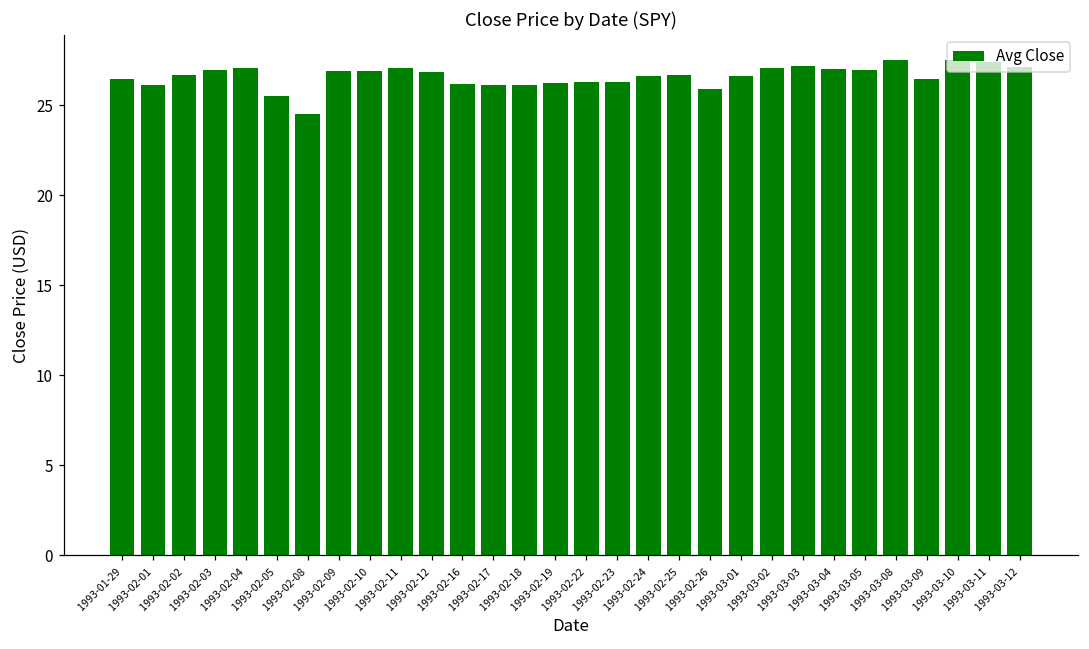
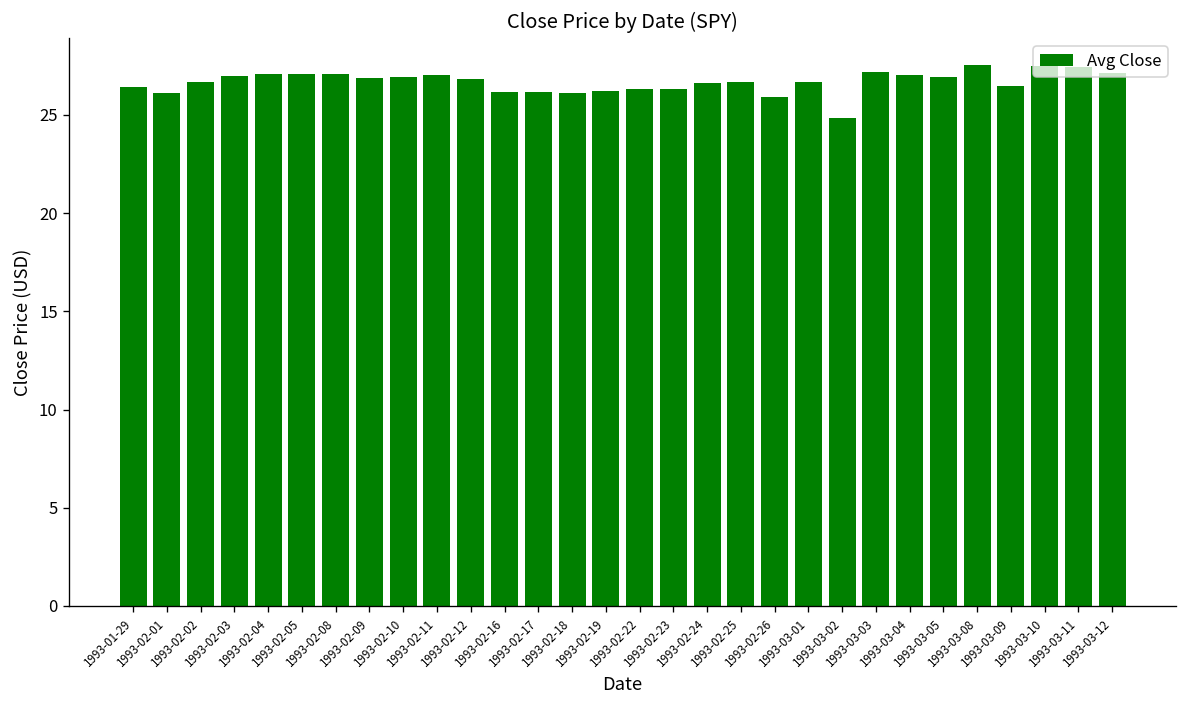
  {
    "1993-01-29": 26.5,
    "1993-02-01": 26.1,
    "1993-02-02": 26.7,
    "1993-02-03": 27.0,
    "1993-02-04": 27.1,
-   "1993-02-05": 25.5,
-   "1993-02-08": 24.5,
+   "1993-02-05": 27.1,
+   "1993-02-08": 27.1,
    "1993-02-09": 26.9,
    "1993-02-10": 26.9,
    "1993-02-11": 27.1,
    "1993-02-12": 26.9,
    "1993-02-16": 26.2,
    "1993-02-17": 26.2,
    "1993-02-18": 26.1,
    "1993-02-19": 26.2,
    "1993-02-22": 26.3,
    "1993-02-23": 26.3,
    "1993-02-24": 26.6,
    "1993-02-25": 26.7,
    "1993-02-26": 25.9,
    "1993-03-01": 26.7,
-   "1993-03-02": 27.1,
+   "1993-03-02": 24.8,
    "1993-03-03": 27.2,
    "1993-03-04": 27.0,
    "1993-03-05": 26.9,
    "1993-03-08": 27.6,
    "1993-03-09": 26.5
  }
